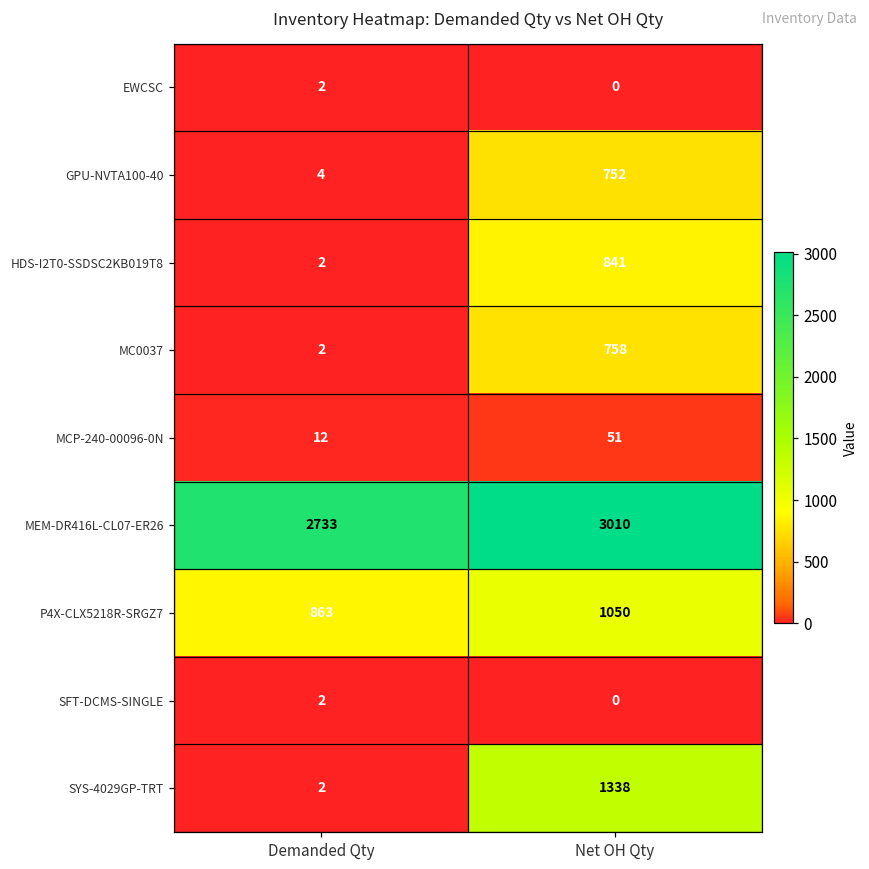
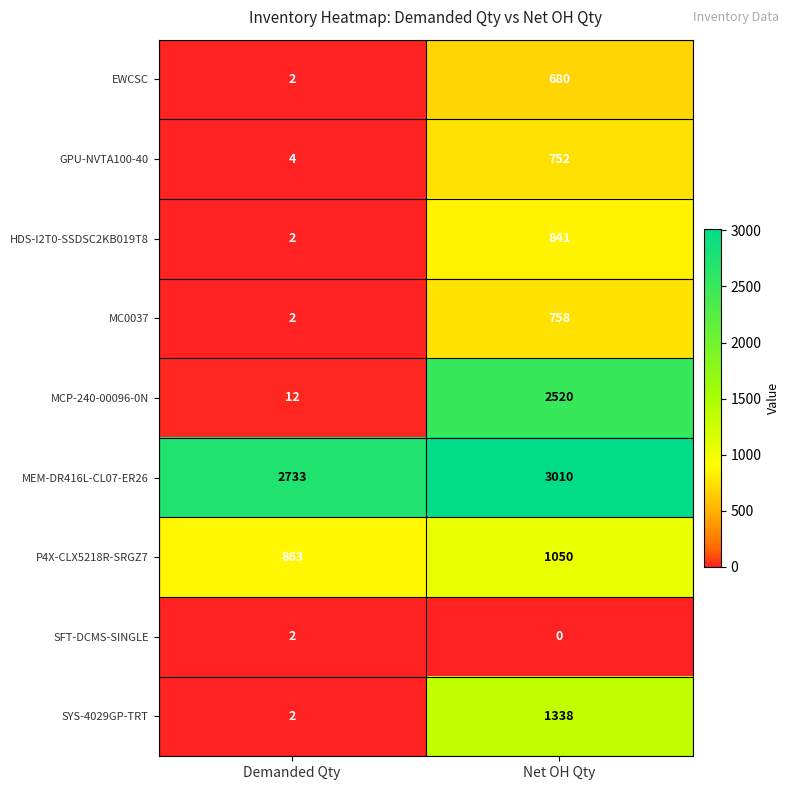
  {
    "EWCSC": {
      "Demanded Qty": 2,
-     "Net OH Qty": 0
+     "Net OH Qty": 680
    },
    "GPU-NVTA100-40": {
      "Demanded Qty": 4,
      "Net OH Qty": 752
    },
    "HDS-I2T0-SSDSC2KB019T8": {
      "Demanded Qty": 2,
      "Net OH Qty": 841
    },
    "MC0037": {
      "Demanded Qty": 2,
      "Net OH Qty": 758
    },
    "MCP-240-00096-0N": {
      "Demanded Qty": 12,
-     "Net OH Qty": 51
+     "Net OH Qty": 2520
    },
    "MEM-DR416L-CL07-ER26": {
      "Demanded Qty": 2733,
      "Net OH Qty": 3010
    },
    "P4X-CLX5218R-SRGZ7": {
      "Demanded Qty": 863,
      "Net OH Qty": 1050
    },
    "SFT-DCMS-SINGLE": {
      "Demanded Qty": 2,
      "Net OH Qty": 0
    },
    "SYS-4029GP-TRT": {
      "Demanded Qty": 2,
      "Net OH Qty": 1338
    }
  }
